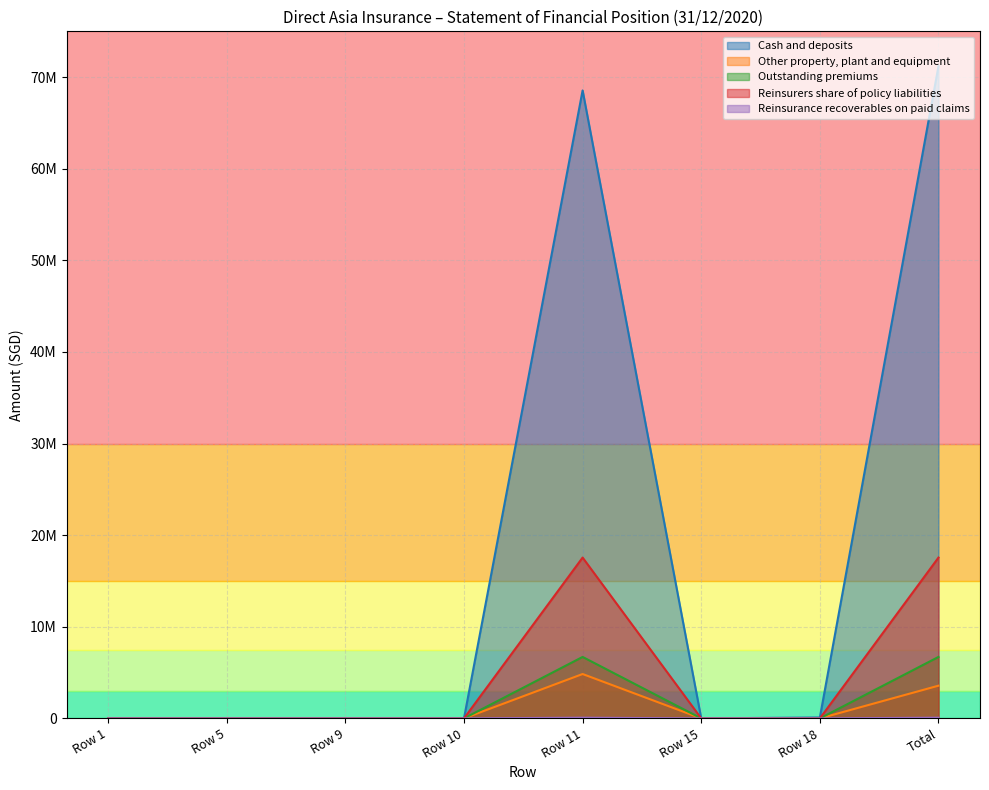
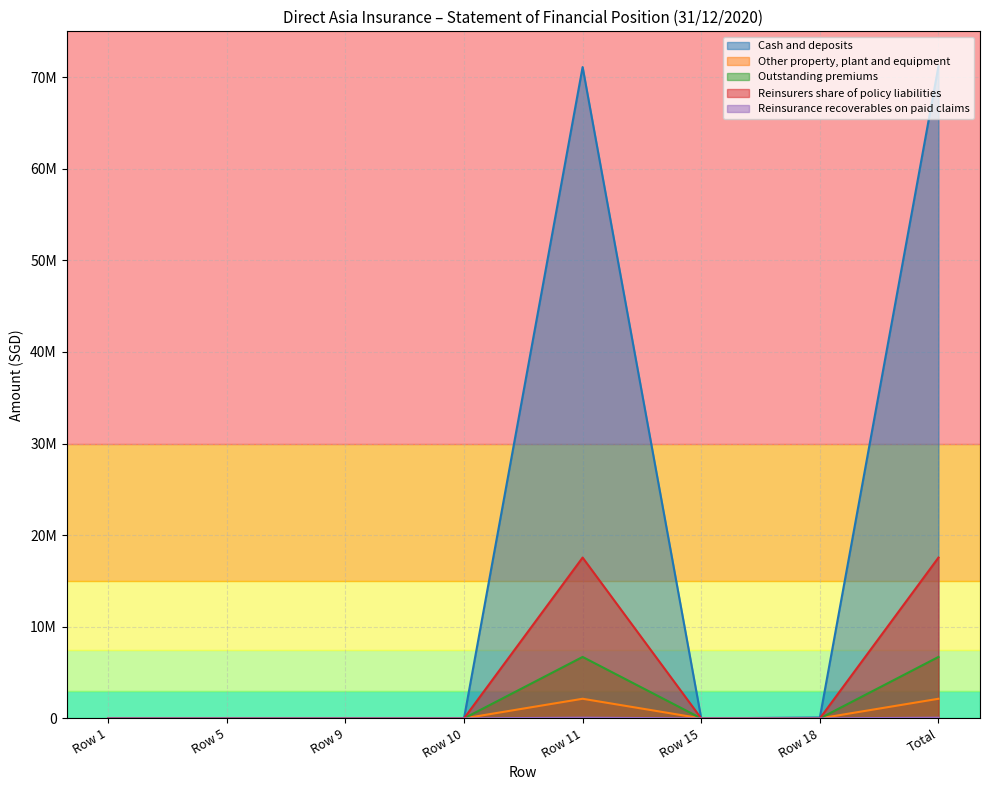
  {
    "Cash and deposits": {
-     "Row 11": 69000000
+     "Row 11": 71000000
    },
    "Other property, plant and equipment": {
-     "Row 11": 5000000,
-     "Total": 4000000
+     "Row 11": 2000000,
+     "Total": 2000000
    },
    "Outstanding premiums": {
      "Row 11": 7000000,
      "Total": 7000000
    },
    "Reinsurers share of policy liabilities": {
      "Row 11": 18000000,
      "Total": 18000000
    },
    "Reinsurance recoverables on paid claims": {
      "Row 11": 0,
      "Total": 0
    }
  }
